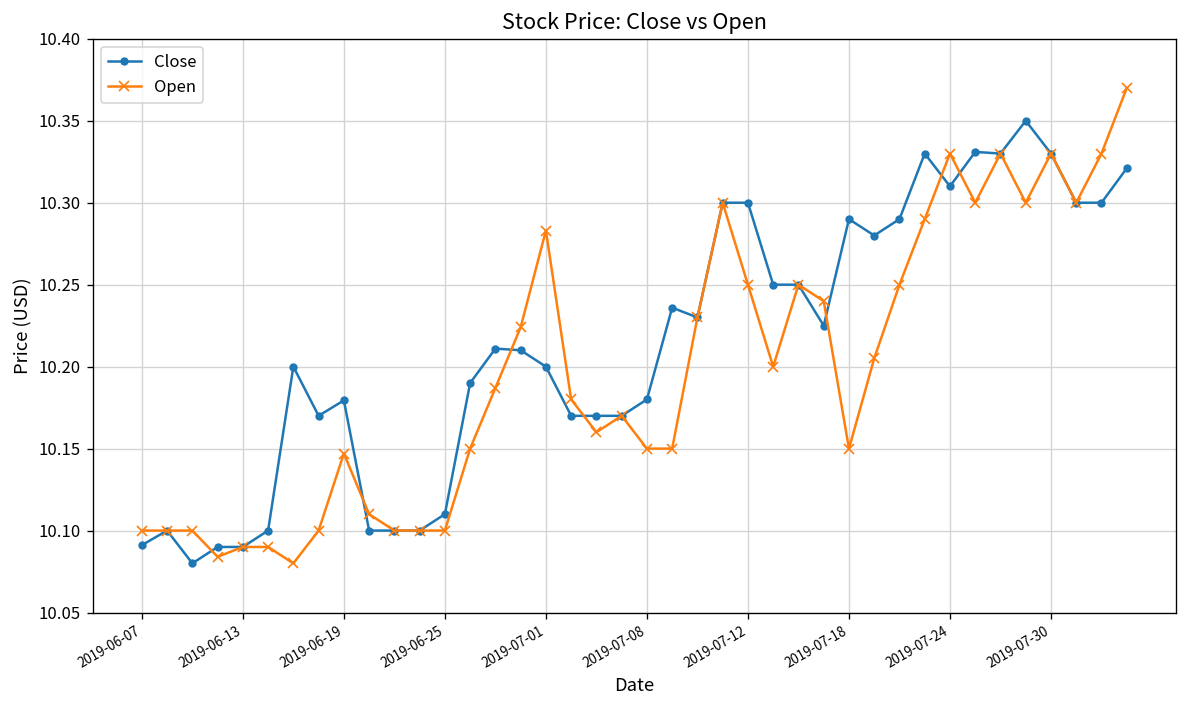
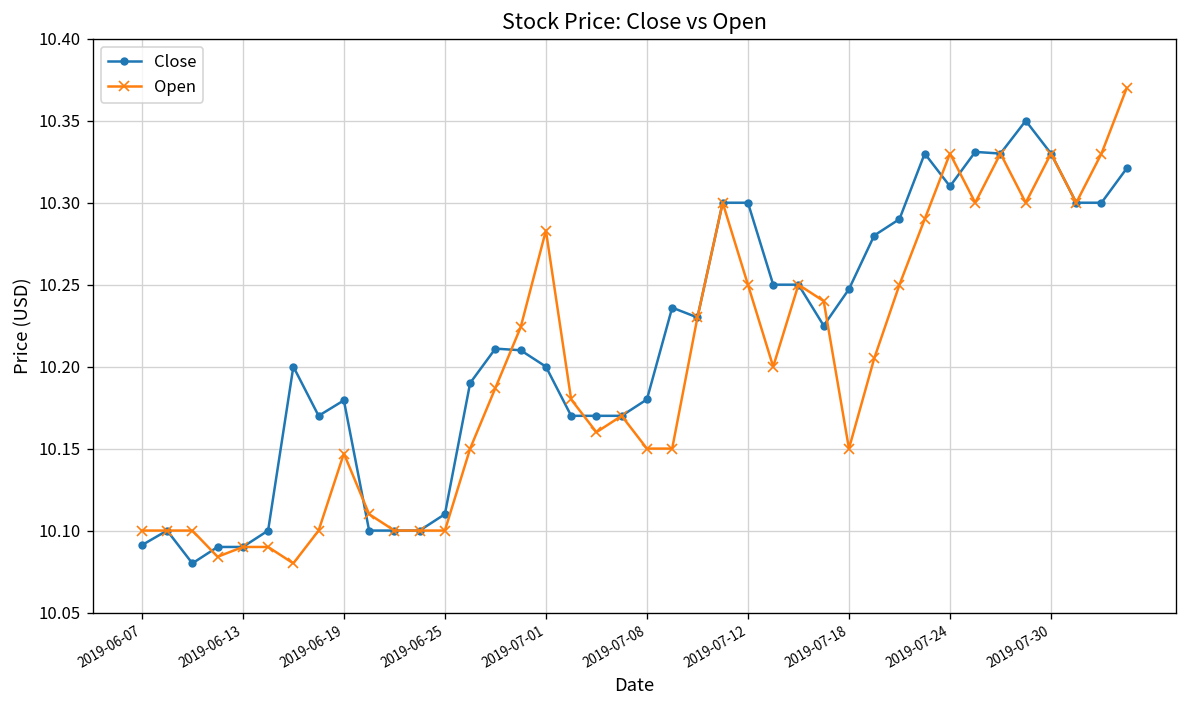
  {
    "Close": {
      "2019-06-07": 10.091,
      "2019-06-19": 10.179,
      "2019-06-25": 10.110,
      "2019-07-01": 10.200,
      "2019-07-08": 10.180,
      "2019-07-12": 10.300,
-     "2019-07-18": 10.290,
+     "2019-07-18": 10.247,
      "2019-07-24": 10.310
    },
    "Open": {
      "2019-06-07": 10.100,
      "2019-06-19": 10.147,
      "2019-06-25": 10.100,
      "2019-07-01": 10.283,
      "2019-07-08": 10.150,
      "2019-07-12": 10.250,
      "2019-07-18": 10.150,
      "2019-07-24": 10.330
    }
  }
